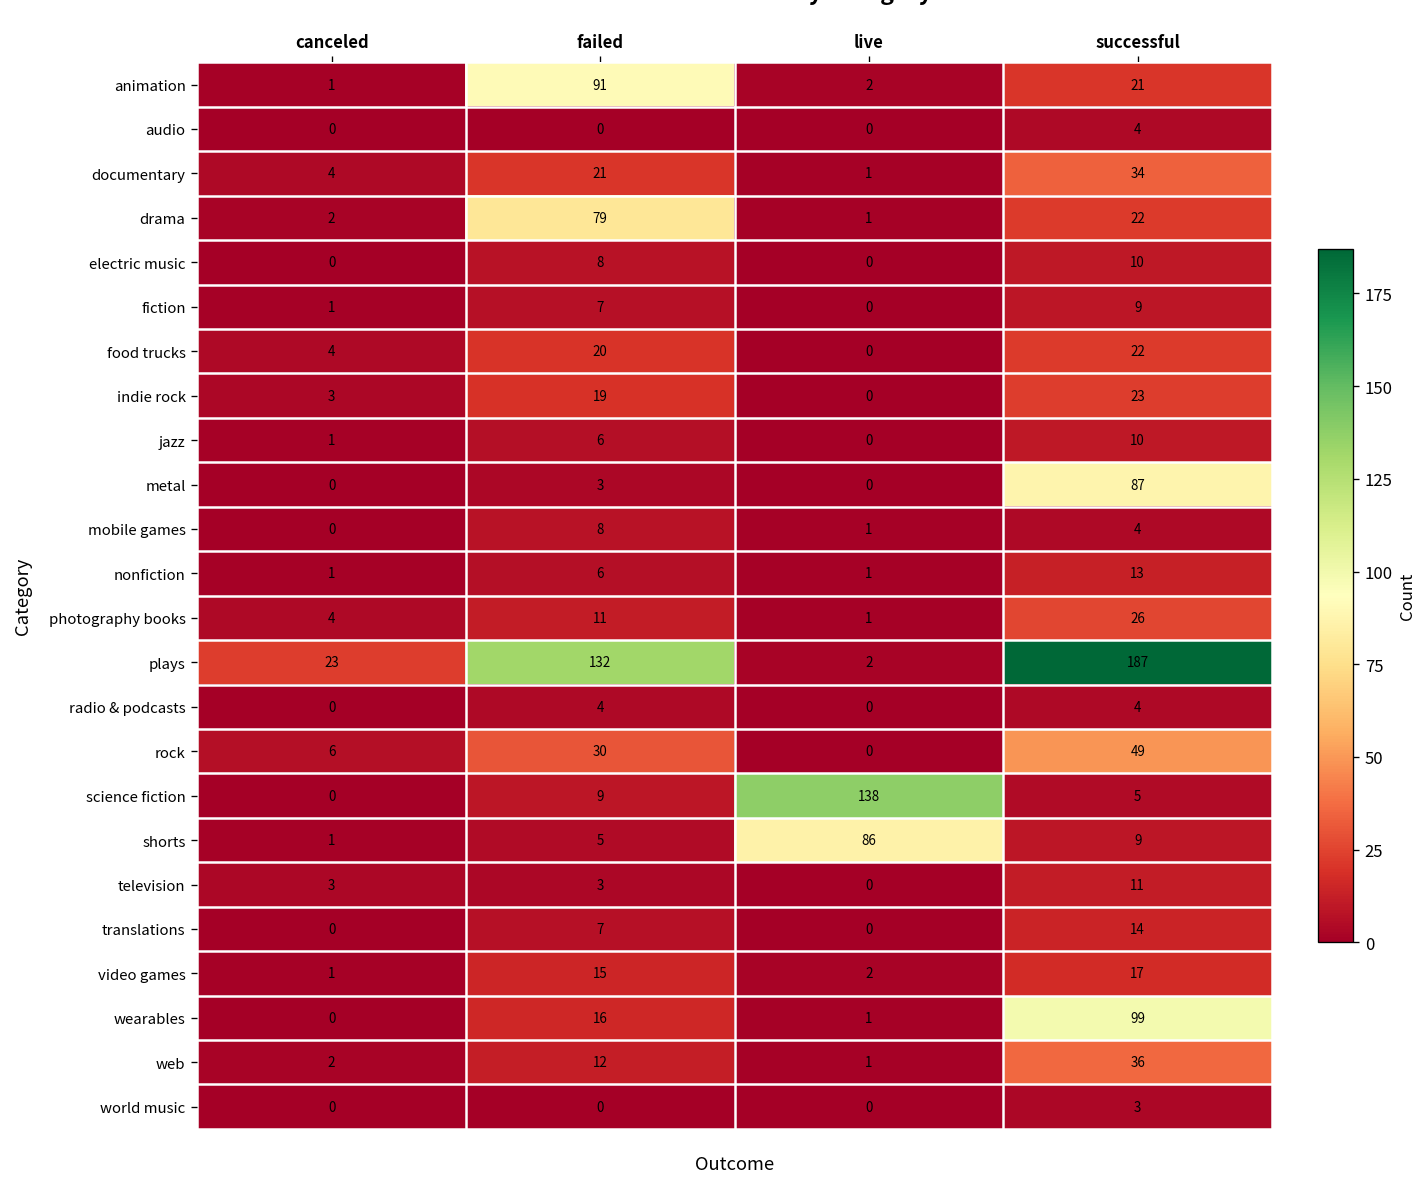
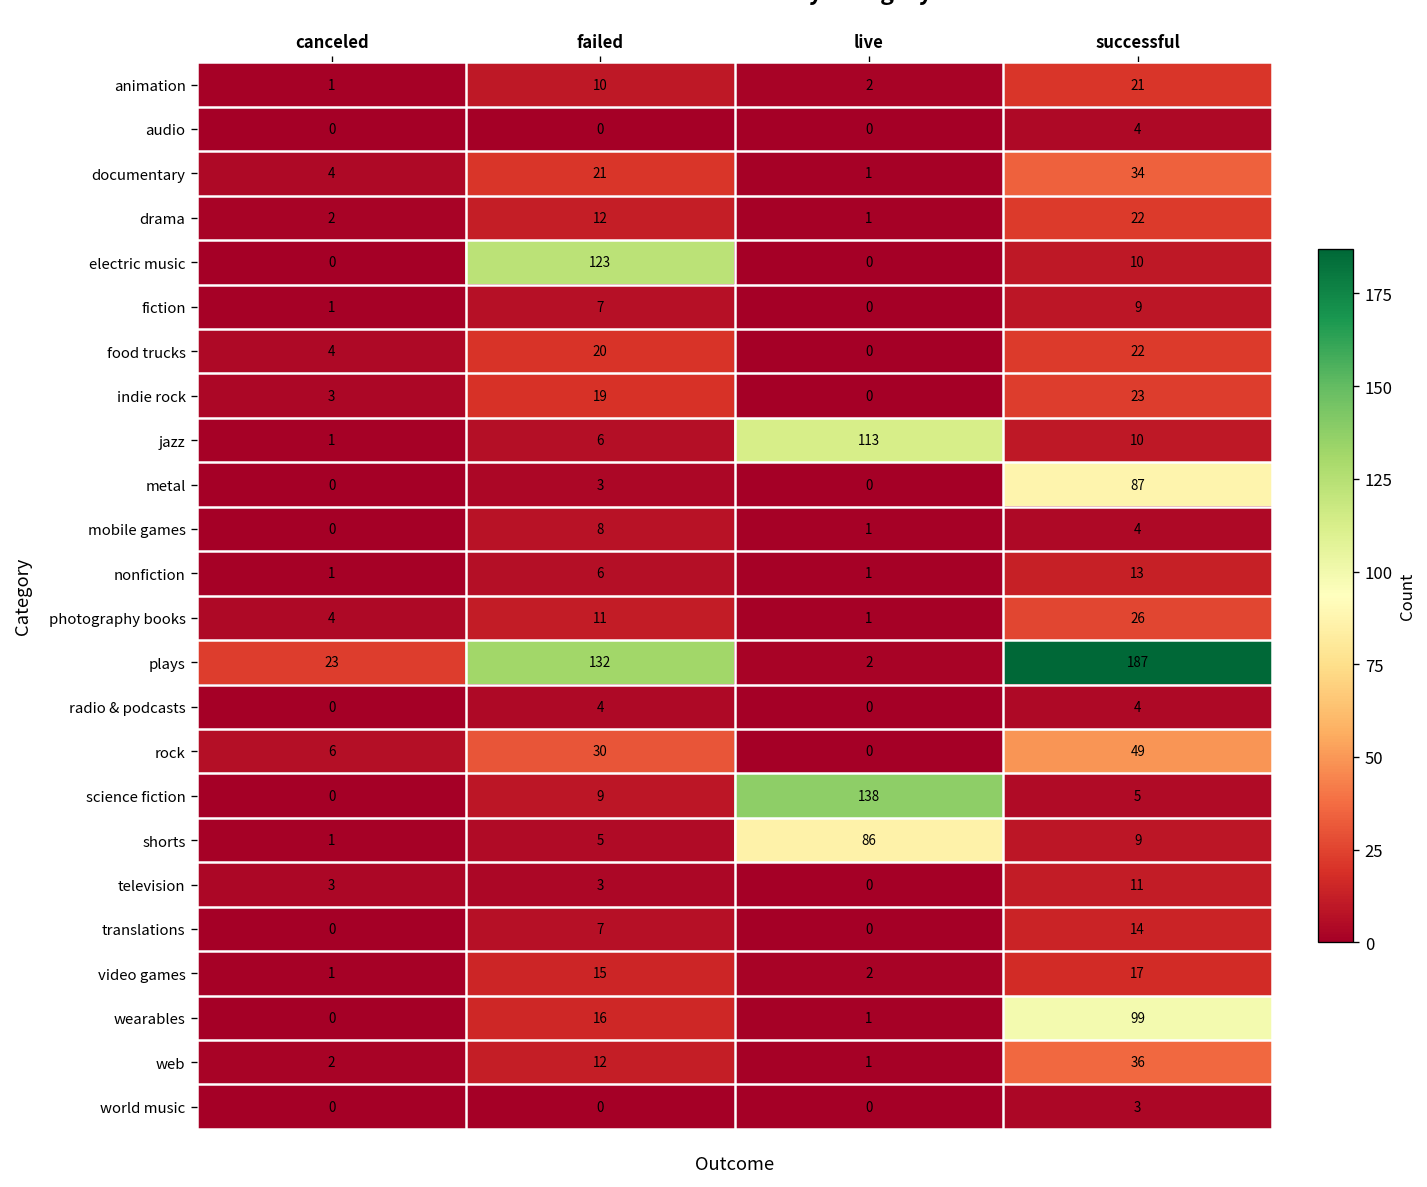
  {
    "animation": {
      "canceled": 1,
-     "failed": 91,
+     "failed": 10,
      "live": 2,
      "successful": 21
    },
    "audio": {
      "canceled": 0,
      "failed": 0,
      "live": 0,
      "successful": 4
    },
    "documentary": {
      "canceled": 4,
      "failed": 21,
      "live": 1,
      "successful": 34
    },
    "drama": {
      "canceled": 2,
-     "failed": 79,
+     "failed": 12,
      "live": 1,
      "successful": 22
    },
    "electric music": {
      "canceled": 0,
-     "failed": 8,
+     "failed": 123,
      "live": 0,
      "successful": 10
    },
    "fiction": {
      "canceled": 1,
      "failed": 7,
      "live": 0,
      "successful": 9
    },
    "food trucks": {
      "canceled": 4,
      "failed": 20,
      "live": 0,
      "successful": 22
    },
    "indie rock": {
      "canceled": 3,
      "failed": 19,
      "live": 0,
      "successful": 23
    },
    "jazz": {
      "canceled": 1,
      "failed": 6,
-     "live": 0,
+     "live": 113,
      "successful": 10
    },
    "metal": {
      "canceled": 0,
      "failed": 3,
      "live": 0,
      "successful": 87
    },
    "mobile games": {
      "canceled": 0,
      "failed": 8,
      "live": 1,
      "successful": 4
    },
    "nonfiction": {
      "canceled": 1,
      "failed": 6,
      "live": 1,
      "successful": 13
    },
    "photography books": {
      "canceled": 4,
      "failed": 11,
      "live": 1,
      "successful": 26
    },
    "plays": {
      "canceled": 23,
      "failed": 132,
      "live": 2,
      "successful": 187
    },
    "radio & podcasts": {
      "canceled": 0,
      "failed": 4,
      "live": 0,
      "successful": 4
    },
    "rock": {
      "canceled": 6,
      "failed": 30,
      "live": 0,
      "successful": 49
    },
    "science fiction": {
      "canceled": 0,
      "failed": 9,
      "live": 138,
      "successful": 5
    },
    "shorts": {
      "canceled": 1,
      "failed": 5,
      "live": 86,
      "successful": 9
    },
    "television": {
      "canceled": 3,
      "failed": 3,
      "live": 0,
      "successful": 11
    },
    "translations": {
      "canceled": 0,
      "failed": 7,
      "live": 0,
      "successful": 14
    },
    "video games": {
      "canceled": 1,
      "failed": 15,
      "live": 2,
      "successful": 17
    },
    "wearables": {
      "canceled": 0,
      "failed": 16,
      "live": 1,
      "successful": 99
    },
    "web": {
      "canceled": 2,
      "failed": 12,
      "live": 1,
      "successful": 36
    },
    "world music": {
      "canceled": 0,
      "failed": 0,
      "live": 0,
      "successful": 3
    }
  }
